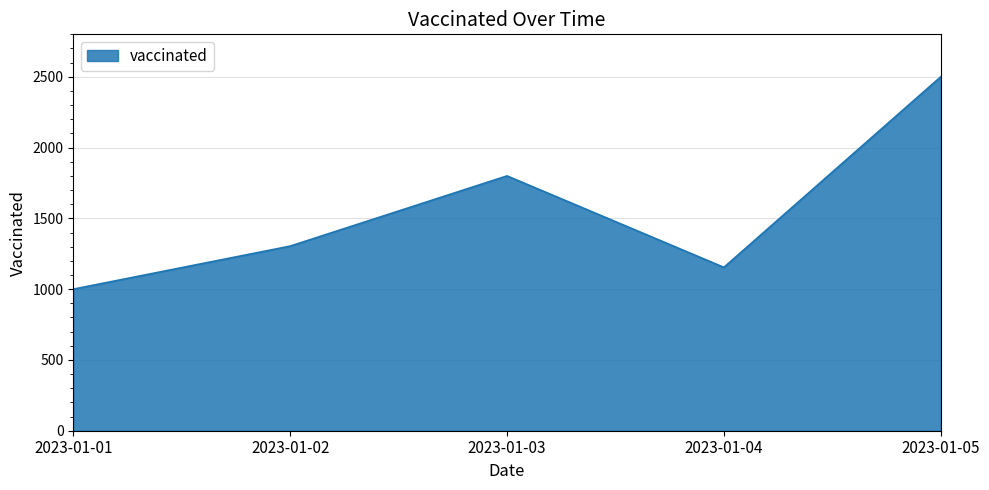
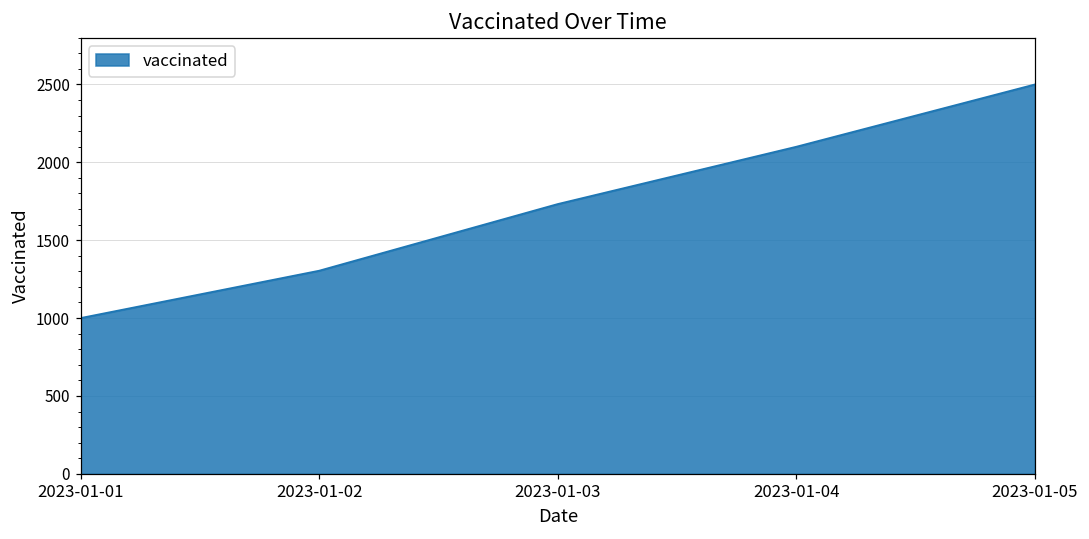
  {
    "2023-01-01": 1000,
    "2023-01-02": 1300,
-   "2023-01-03": 1800,
-   "2023-01-04": 1150,
+   "2023-01-03": 1730,
+   "2023-01-04": 2100,
    "2023-01-05": 2500
  }
